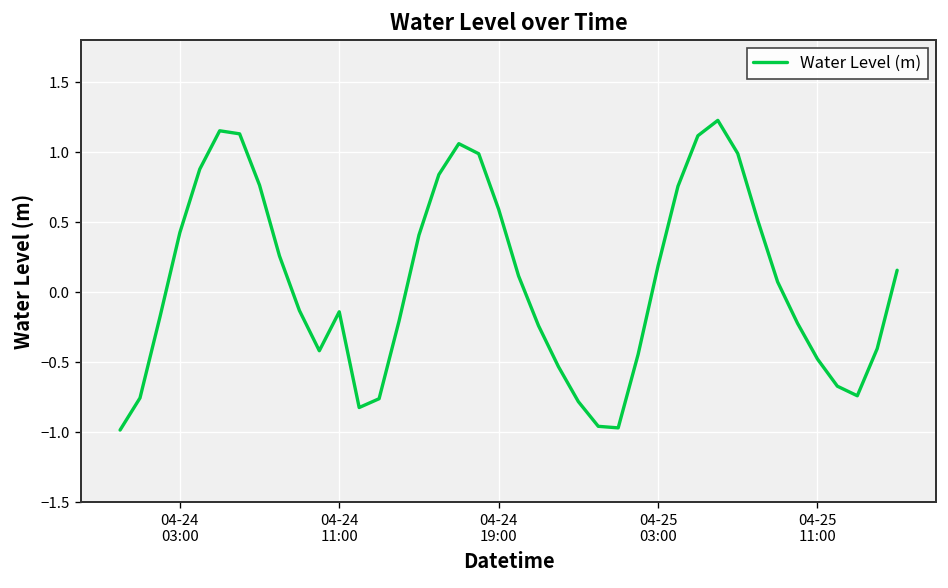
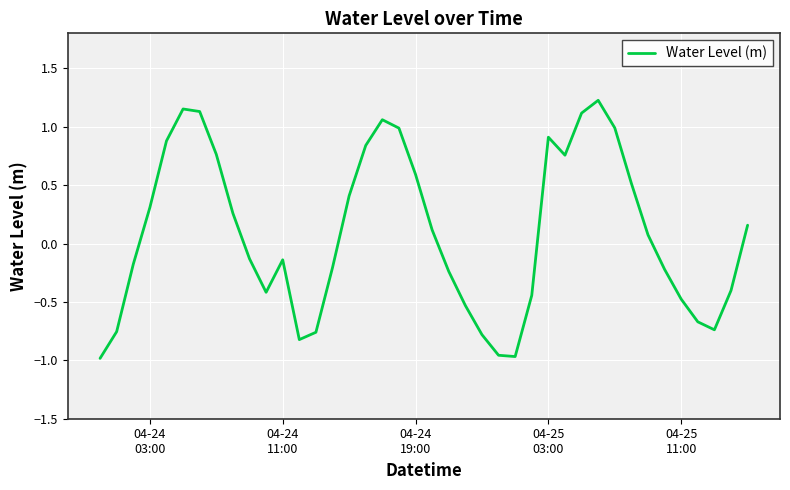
  {
-   "04-24 03:00": 0.43,
+   "04-24 03:00": 0.31,
    "04-24 11:00": -0.14,
    "04-24 19:00": 0.59,
-   "04-25 03:00": 0.19,
+   "04-25 03:00": 0.91,
    "04-25 11:00": -0.48
  }
